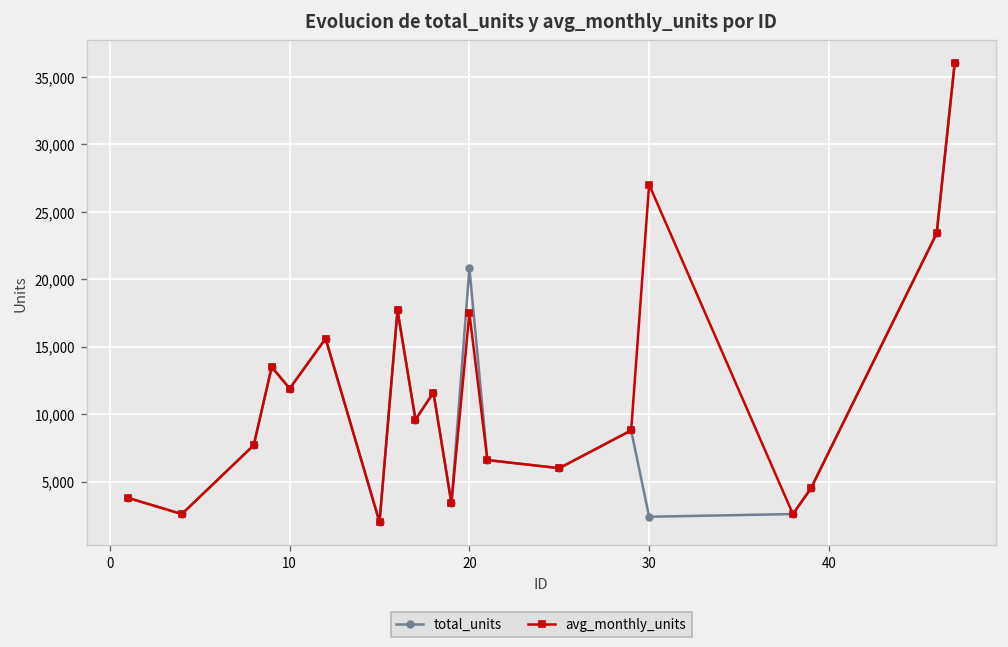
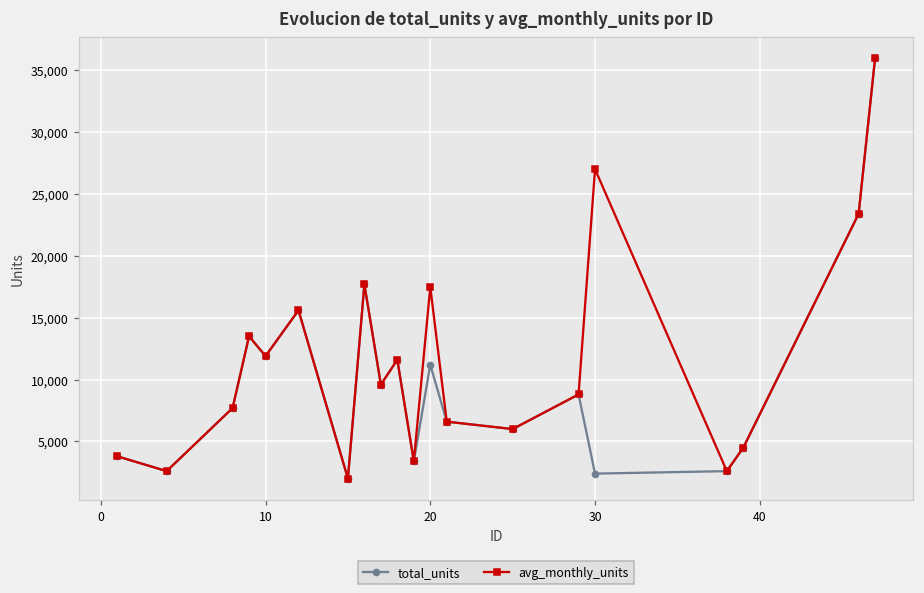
  {
    "total_units": {
-     "20": "20,800",
+     "20": "11,200",
      "30": "2,400"
    },
    "avg_monthly_units": {
      "20": "17,500",
      "30": "27,000"
    }
  }
